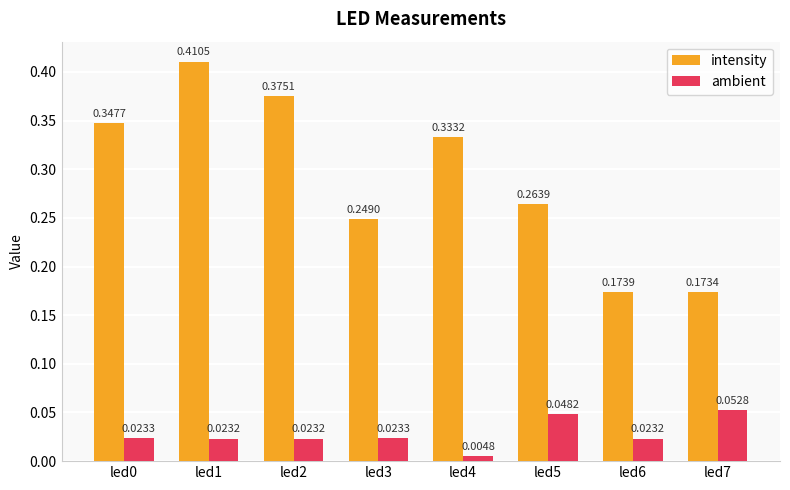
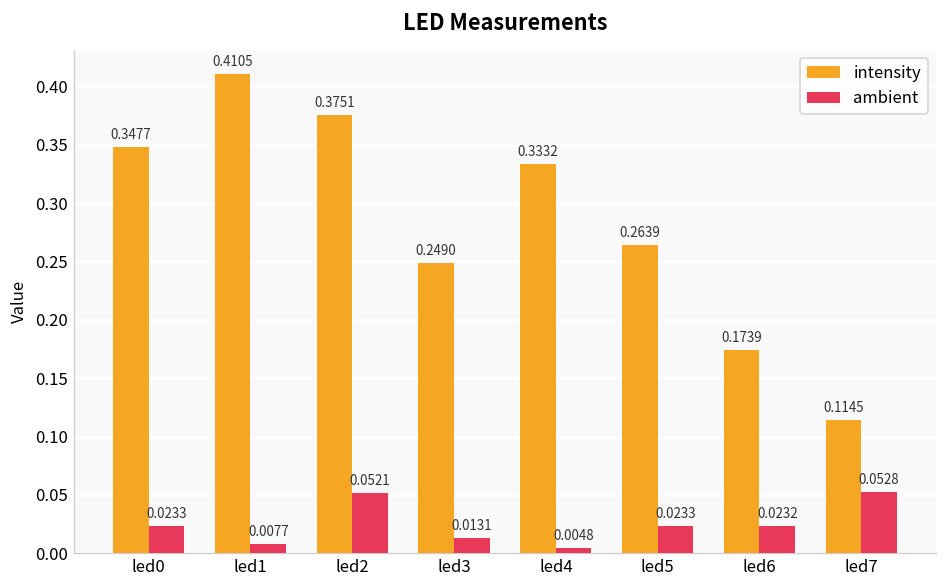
  {
    "intensity": {
      "led0": 0.3477,
      "led1": 0.4105,
      "led2": 0.3751,
      "led3": 0.2490,
      "led4": 0.3332,
      "led5": 0.2639,
      "led6": 0.1739,
-     "led7": 0.1734
+     "led7": 0.1145
    },
    "ambient": {
      "led0": 0.0233,
-     "led1": 0.0232,
-     "led2": 0.0232,
-     "led3": 0.0233,
+     "led1": 0.0077,
+     "led2": 0.0521,
+     "led3": 0.0131,
      "led4": 0.0048,
-     "led5": 0.0482,
+     "led5": 0.0233,
      "led6": 0.0232,
      "led7": 0.0528
    }
  }
